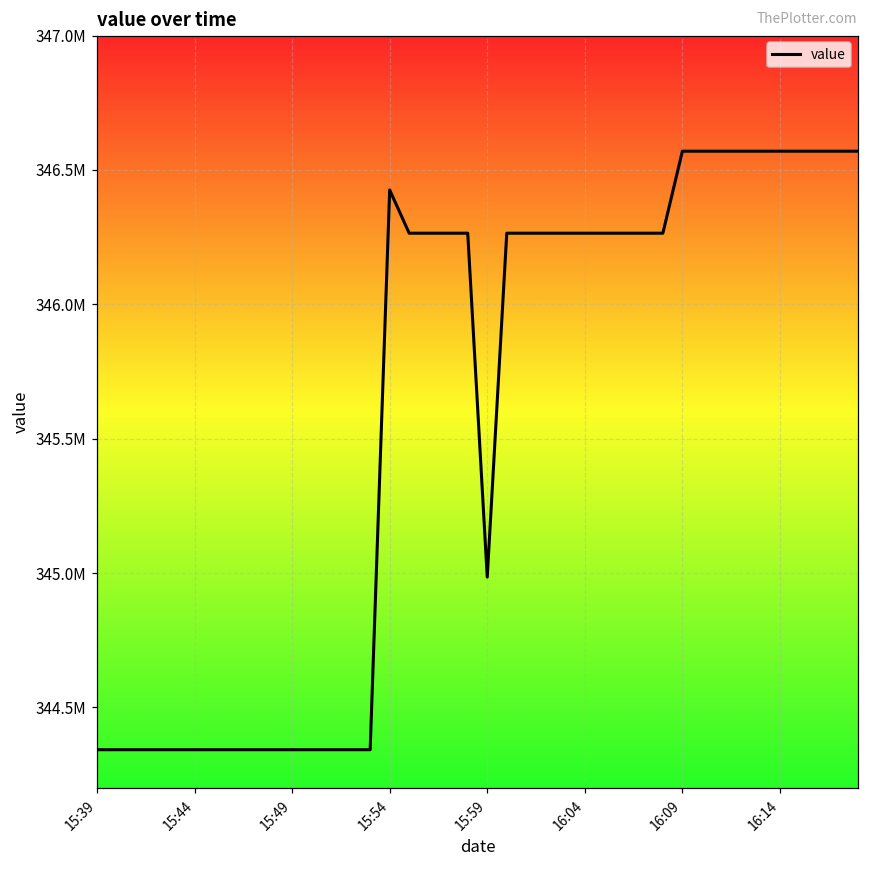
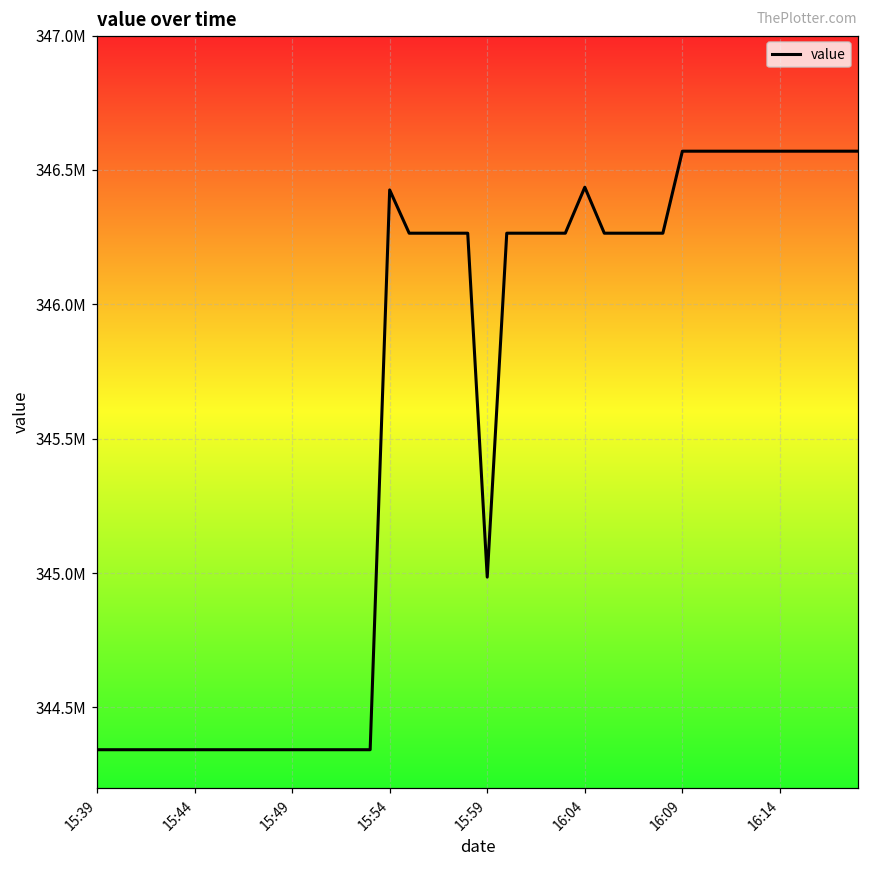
  {
    "15:39": 344340000,
    "15:44": 344340000,
    "15:49": 344340000,
    "15:54": 346430000,
    "15:59": 344980000,
-   "16:04": 346260000,
+   "16:04": 346440000,
    "16:09": 346570000,
    "16:14": 346570000
  }
